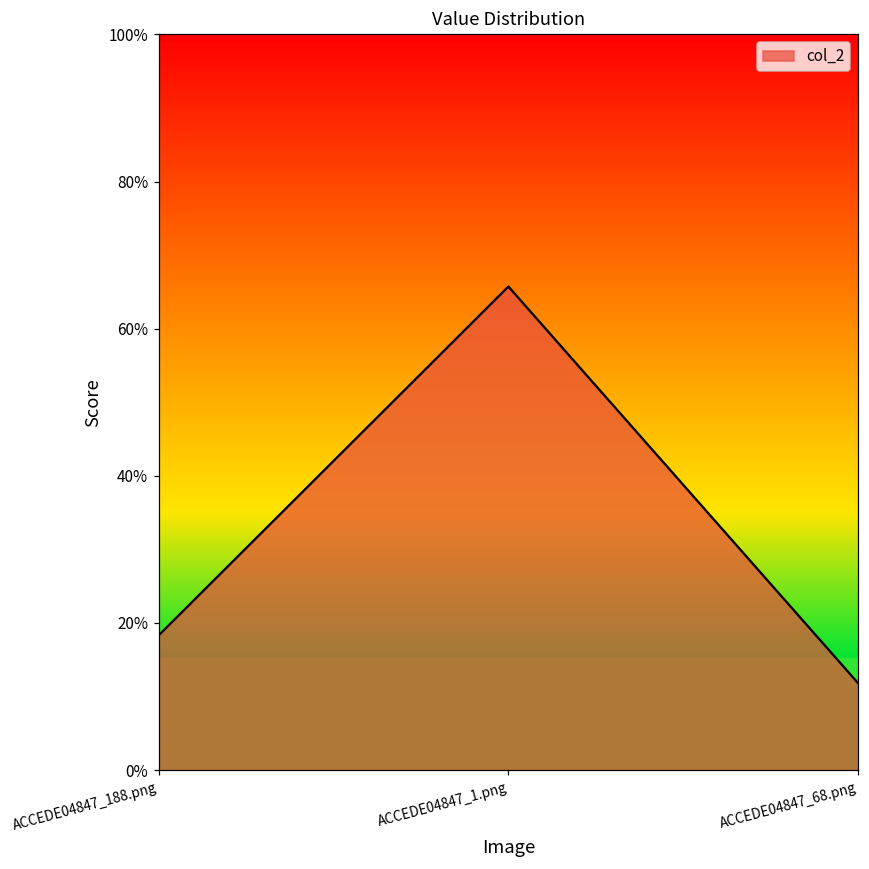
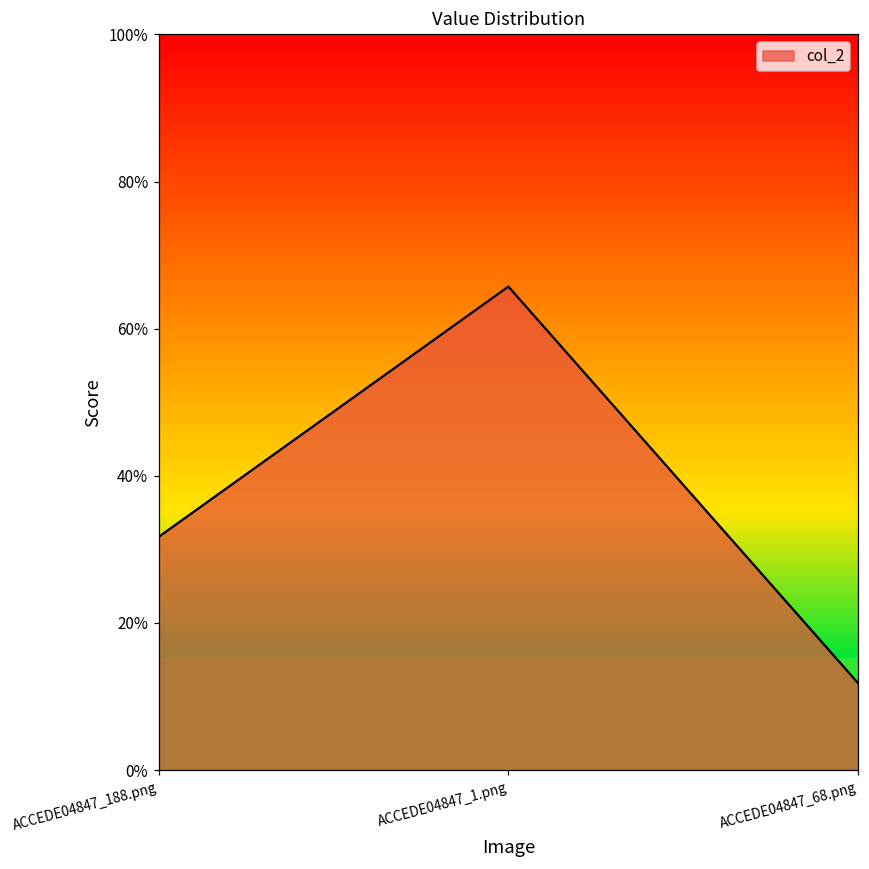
  {
-   "ACCEDE04847_188.png": "18%",
+   "ACCEDE04847_188.png": "32%",
    "ACCEDE04847_1.png": "66%",
    "ACCEDE04847_68.png": "12%"
  }
